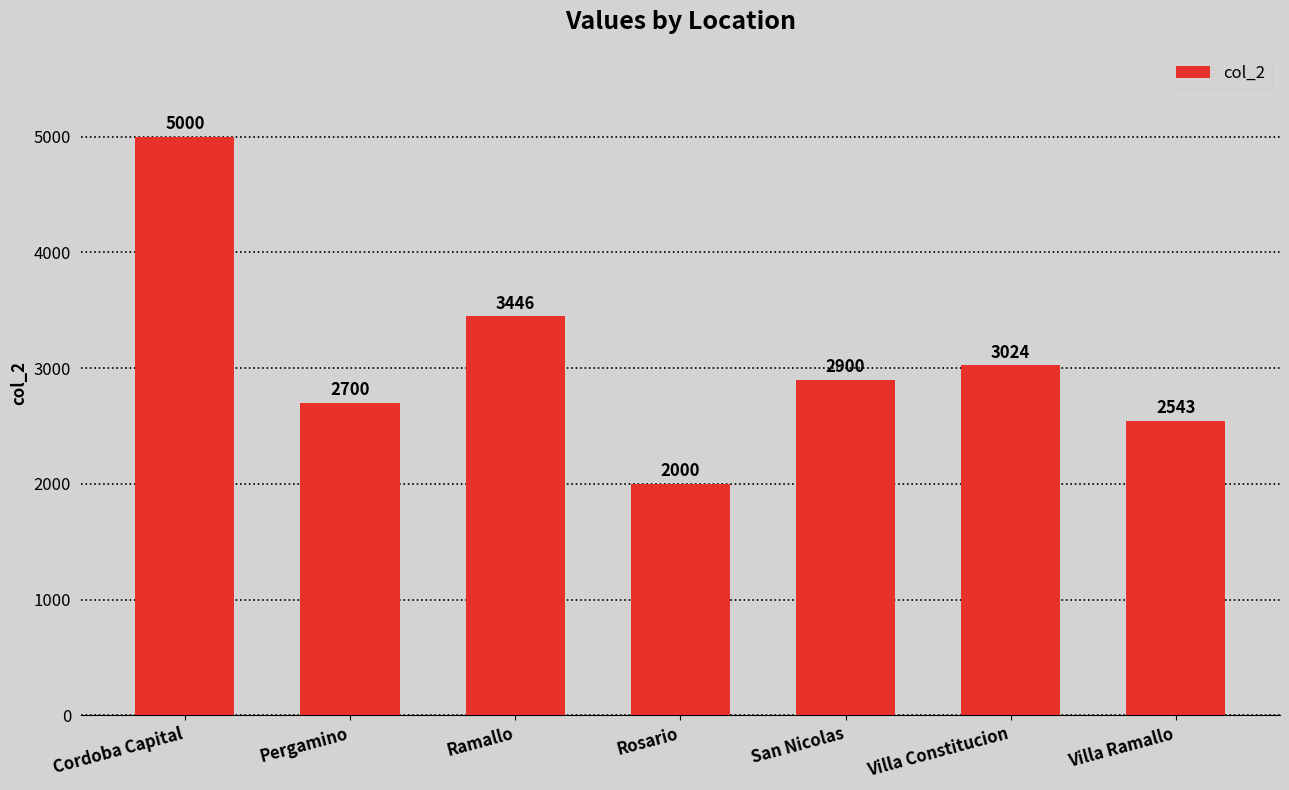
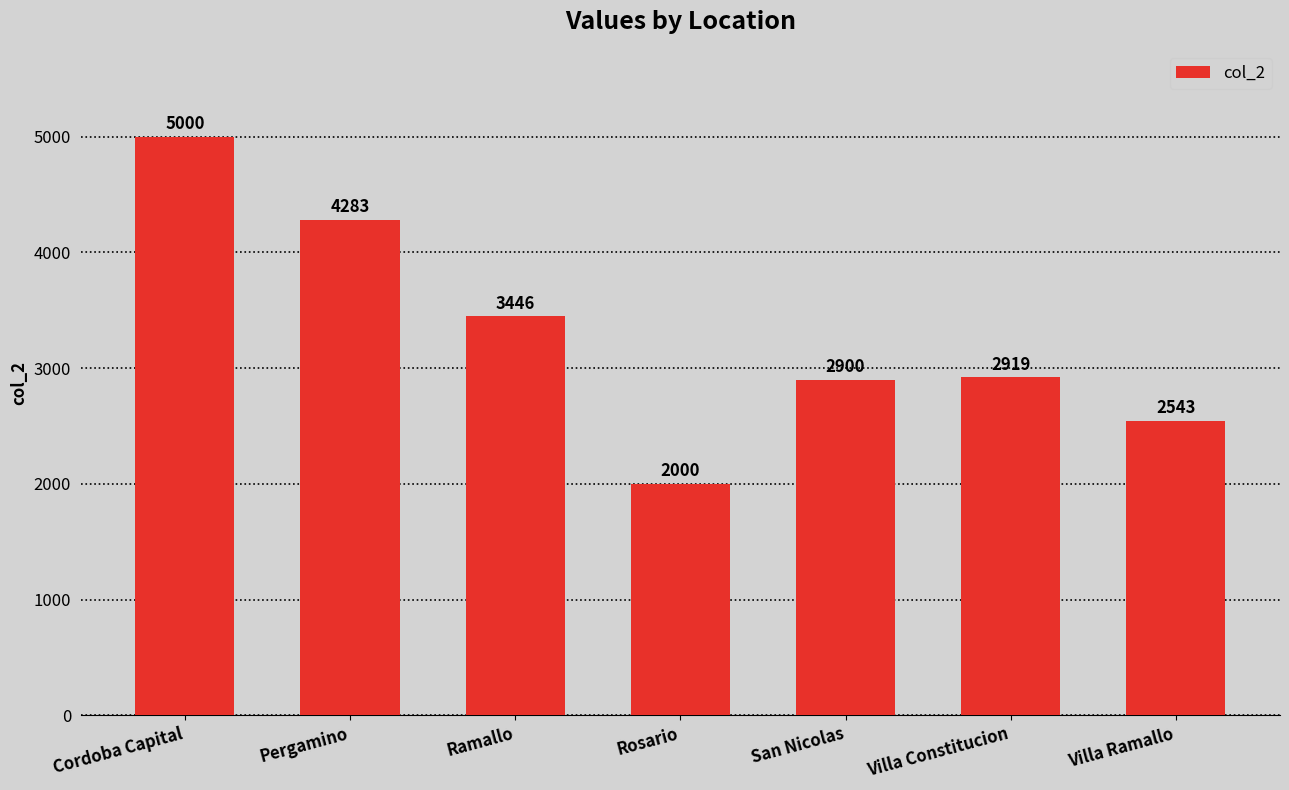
  {
    "Cordoba Capital": 5000,
-   "Pergamino": 2700,
+   "Pergamino": 4283,
    "Ramallo": 3446,
    "Rosario": 2000,
    "San Nicolas": 2900,
-   "Villa Constitucion": 3024,
+   "Villa Constitucion": 2919,
    "Villa Ramallo": 2543
  }
